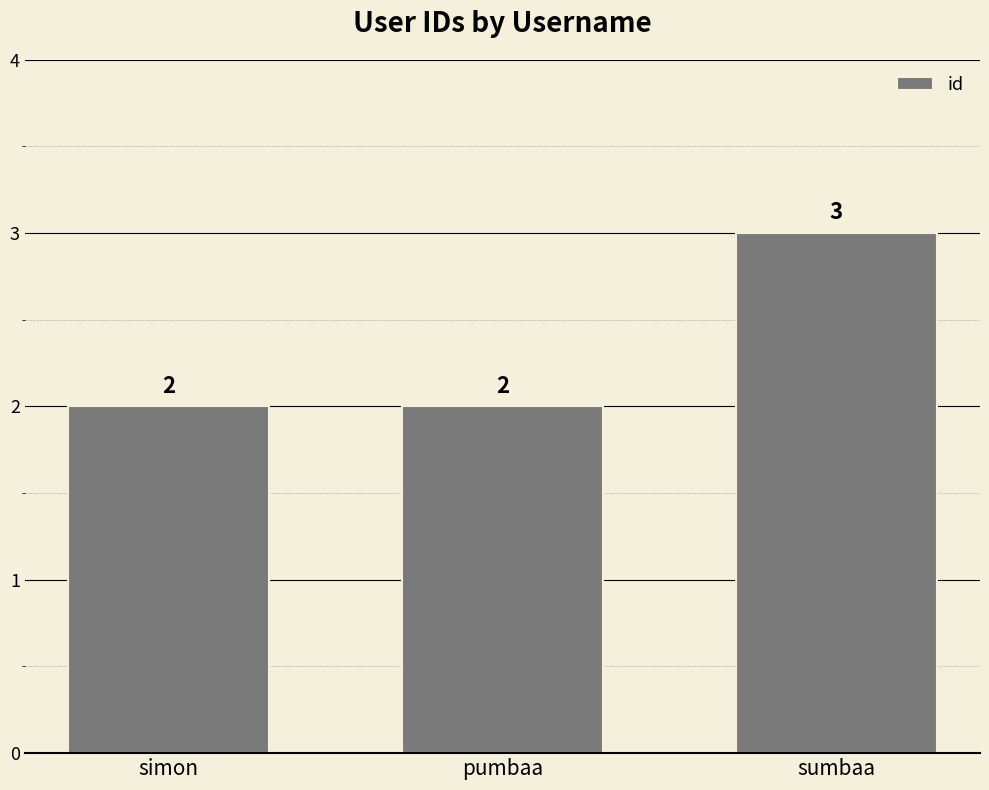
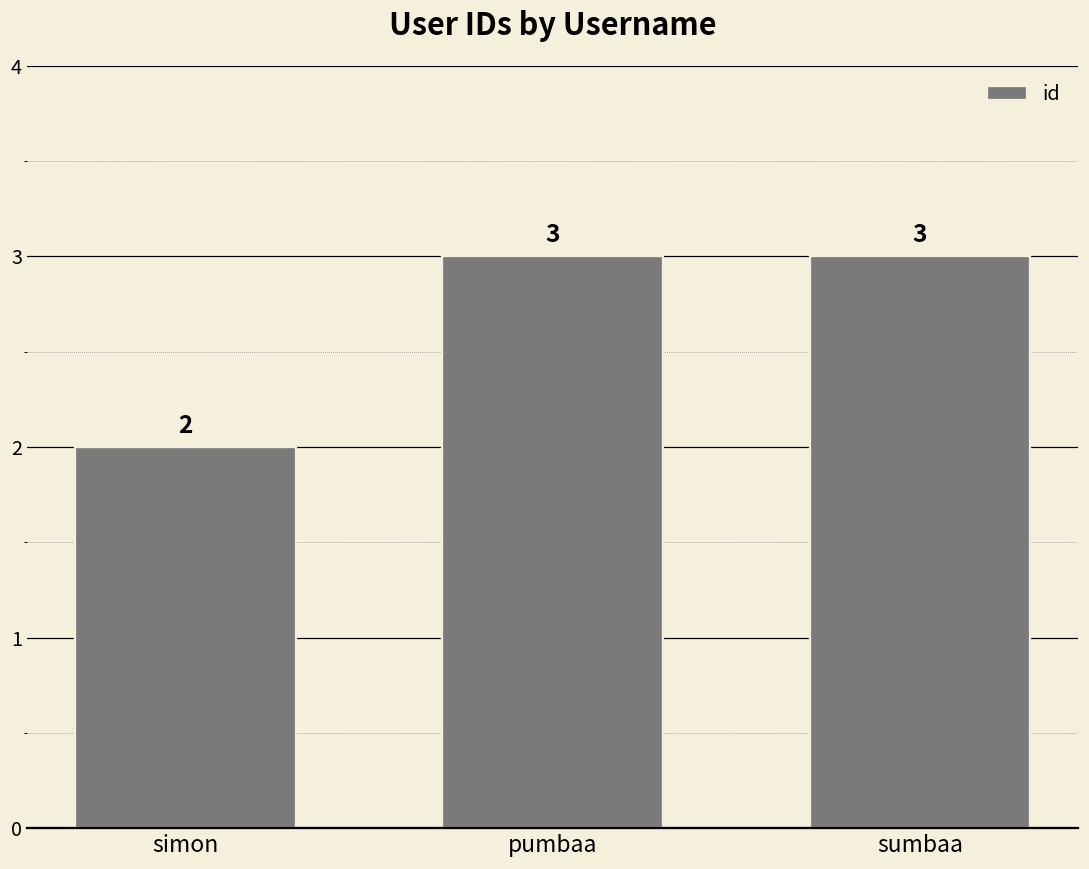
  {
    "simon": 2,
-   "pumbaa": 2,
+   "pumbaa": 3,
    "sumbaa": 3
  }
